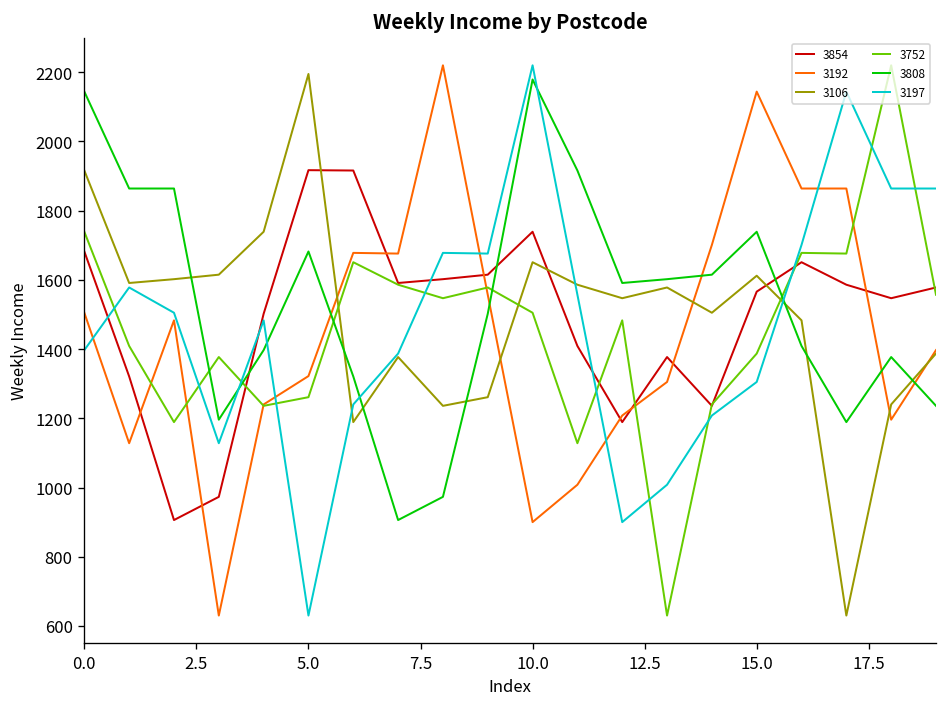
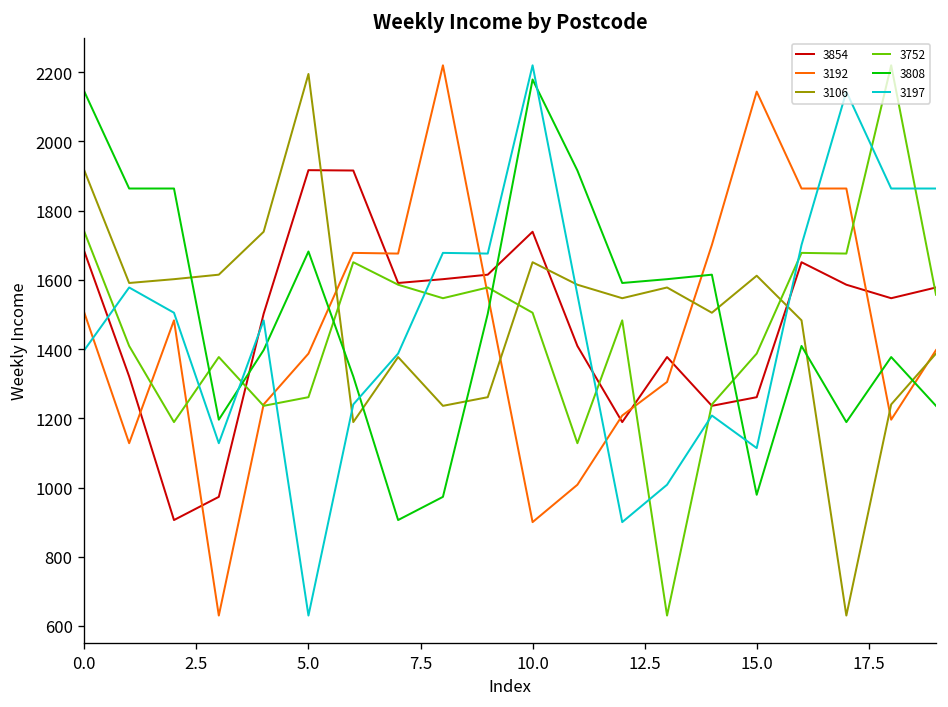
  {
    "3854": {
      "0.0": 1680,
      "5.0": 1920,
      "10.0": 1740,
-     "15.0": 1570
+     "15.0": 1260
    },
    "3192": {
      "0.0": 1510,
-     "5.0": 1320,
+     "5.0": 1390,
      "10.0": 900,
      "15.0": 2140
    },
    "3106": {
      "0.0": 1920,
      "5.0": 2200,
      "10.0": 1650,
      "15.0": 1610
    },
    "3752": {
      "0.0": 1740,
      "5.0": 1260,
      "10.0": 1510,
      "15.0": 1390
    },
    "3808": {
      "0.0": 2140,
      "5.0": 1680,
      "10.0": 2180,
-     "15.0": 1740
+     "15.0": 980
    },
    "3197": {
      "0.0": 1400,
      "5.0": 630,
      "10.0": 2220,
-     "15.0": 1310
+     "15.0": 1110
    }
  }
